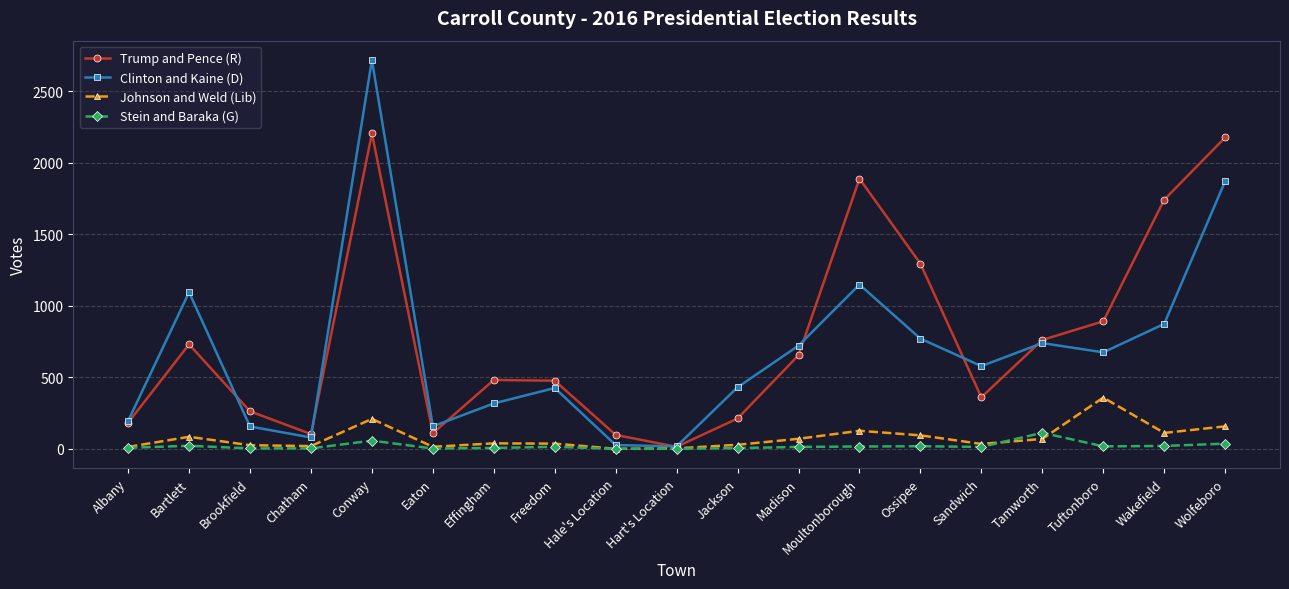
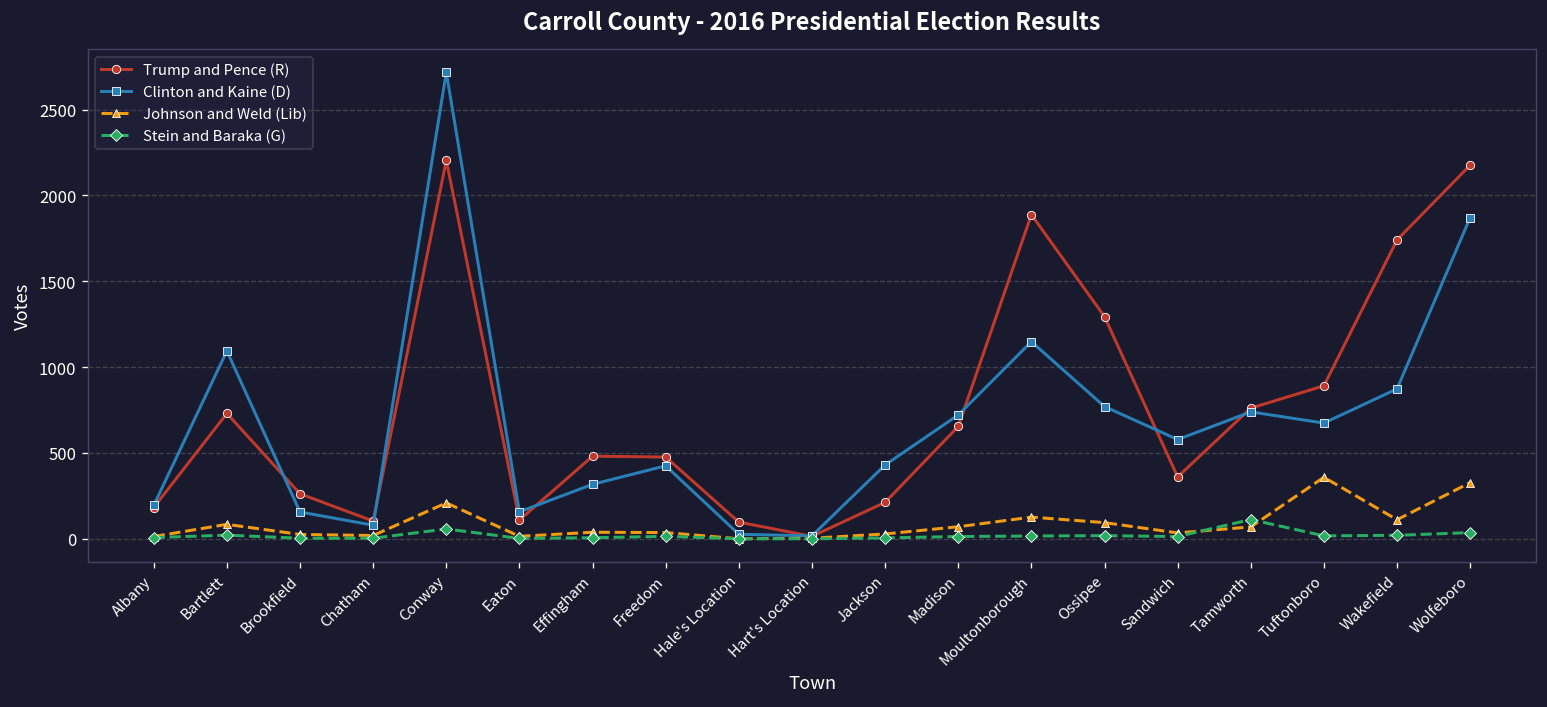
  {
    "Trump and Pence (R)": {
      "Bartlett": 730,
      "Brookfield": 260,
      "Chatham": 100,
      "Conway": 2200,
      "Eaton": 110,
      "Effingham": 480,
      "Freedom": 480,
      "Hale's Location": 100,
      "Jackson": 210,
      "Madison": 650,
      "Moultonborough": 1890,
      "Ossipee": 1290,
      "Sandwich": 360,
      "Tamworth": 760,
      "Tuftonboro": 890,
      "Wakefield": 1740,
      "Wolfeboro": 2180
    },
    "Clinton and Kaine (D)": {
      "Bartlett": 1090,
      "Brookfield": 160,
      "Chatham": 80,
      "Conway": 2720,
      "Eaton": 160,
      "Effingham": 320,
      "Freedom": 430,
      "Hale's Location": 30,
      "Jackson": 430,
      "Madison": 720,
      "Moultonborough": 1150,
      "Ossipee": 770,
      "Sandwich": 580,
      "Tamworth": 740,
      "Tuftonboro": 670,
      "Wakefield": 870,
      "Wolfeboro": 1870
    },
    "Johnson and Weld (Lib)": {
      "Bartlett": 80,
      "Brookfield": 30,
      "Conway": 210,
      "Effingham": 40,
      "Freedom": 40,
      "Jackson": 30,
      "Madison": 70,
      "Moultonborough": 130,
      "Ossipee": 90,
      "Sandwich": 30,
      "Tamworth": 70,
      "Tuftonboro": 360,
      "Wakefield": 110,
-     "Wolfeboro": 160
+     "Wolfeboro": 330
    },
    "Stein and Baraka (G)": {
      "Bartlett": 20,
      "Brookfield": 0,
      "Conway": 60,
      "Effingham": 10,
      "Freedom": 10,
      "Jackson": 10,
      "Madison": 10,
      "Moultonborough": 20,
      "Ossipee": 20,
      "Sandwich": 10,
      "Tamworth": 110,
      "Tuftonboro": 20,
      "Wakefield": 20,
      "Wolfeboro": 40
    }
  }
